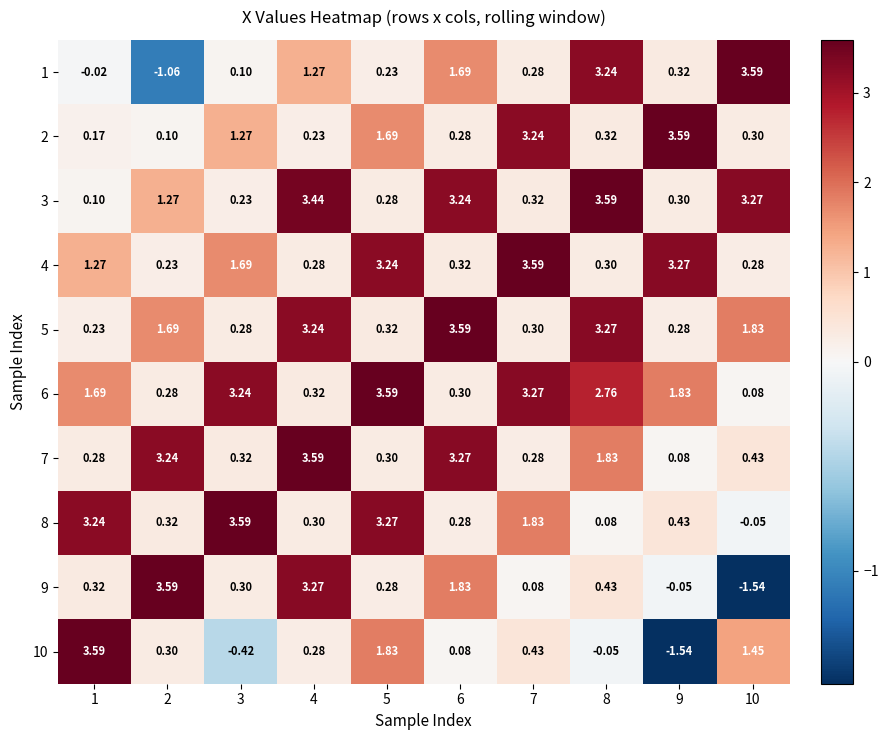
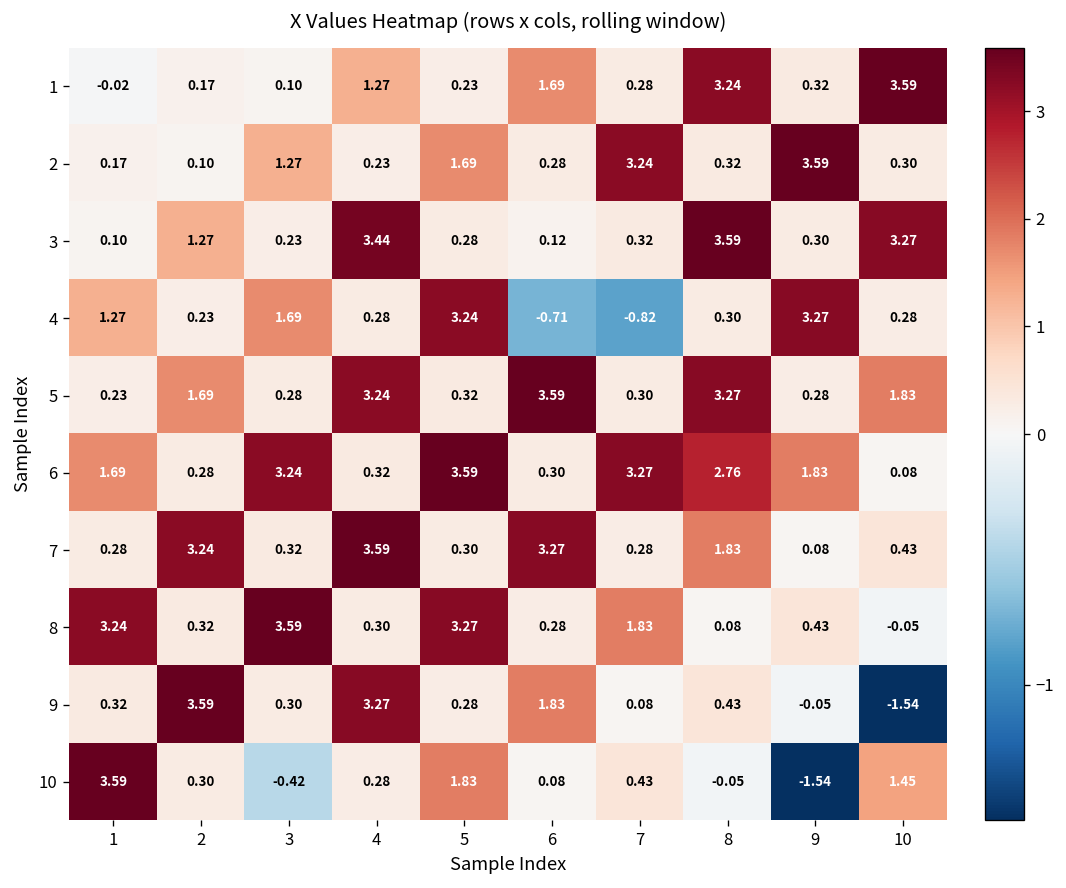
  {
    "1": {
      "1": -0.02,
-     "2": -1.06,
+     "2": 0.17,
      "3": 0.10,
      "4": 1.27,
      "5": 0.23,
      "6": 1.69,
      "7": 0.28,
      "8": 3.24,
      "9": 0.32,
      "10": 3.59
    },
    "2": {
      "1": 0.17,
      "2": 0.10,
      "3": 1.27,
      "4": 0.23,
      "5": 1.69,
      "6": 0.28,
      "7": 3.24,
      "8": 0.32,
      "9": 3.59,
      "10": 0.30
    },
    "3": {
      "1": 0.10,
      "2": 1.27,
      "3": 0.23,
      "4": 3.44,
      "5": 0.28,
-     "6": 3.24,
+     "6": 0.12,
      "7": 0.32,
      "8": 3.59,
      "9": 0.30,
      "10": 3.27
    },
    "4": {
      "1": 1.27,
      "2": 0.23,
      "3": 1.69,
      "4": 0.28,
      "5": 3.24,
-     "6": 0.32,
-     "7": 3.59,
+     "6": -0.71,
+     "7": -0.82,
      "8": 0.30,
      "9": 3.27,
      "10": 0.28
    },
    "5": {
      "1": 0.23,
      "2": 1.69,
      "3": 0.28,
      "4": 3.24,
      "5": 0.32,
      "6": 3.59,
      "7": 0.30,
      "8": 3.27,
      "9": 0.28,
      "10": 1.83
    },
    "6": {
      "1": 1.69,
      "2": 0.28,
      "3": 3.24,
      "4": 0.32,
      "5": 3.59,
      "6": 0.30,
      "7": 3.27,
      "8": 2.76,
      "9": 1.83,
      "10": 0.08
    },
    "7": {
      "1": 0.28,
      "2": 3.24,
      "3": 0.32,
      "4": 3.59,
      "5": 0.30,
      "6": 3.27,
      "7": 0.28,
      "8": 1.83,
      "9": 0.08,
      "10": 0.43
    },
    "8": {
      "1": 3.24,
      "2": 0.32,
      "3": 3.59,
      "4": 0.30,
      "5": 3.27,
      "6": 0.28,
      "7": 1.83,
      "8": 0.08,
      "9": 0.43,
      "10": -0.05
    },
    "9": {
      "1": 0.32,
      "2": 3.59,
      "3": 0.30,
      "4": 3.27,
      "5": 0.28,
      "6": 1.83,
      "7": 0.08,
      "8": 0.43,
      "9": -0.05,
      "10": -1.54
    },
    "10": {
      "1": 3.59,
      "2": 0.30,
      "3": -0.42,
      "4": 0.28,
      "5": 1.83,
      "6": 0.08,
      "7": 0.43,
      "8": -0.05,
      "9": -1.54,
      "10": 1.45
    }
  }
